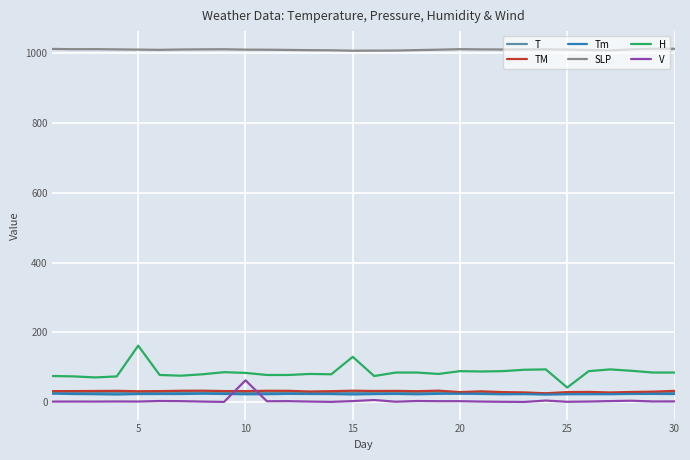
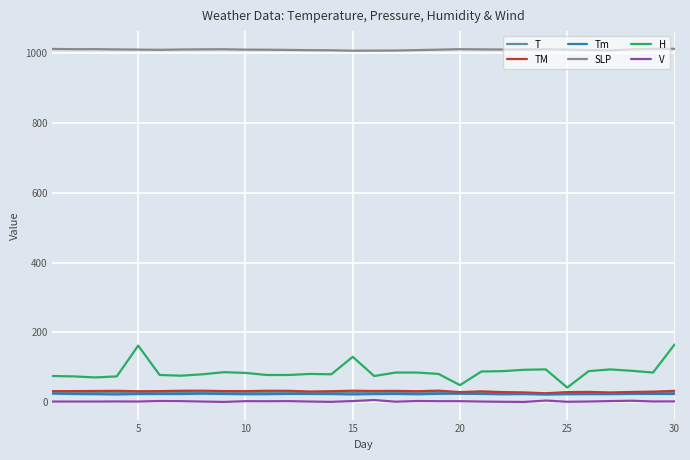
  {
    "H": {
      "5": 160,
      "10": 80,
      "15": 130,
-     "20": 90,
+     "20": 50,
      "25": 40,
-     "30": 90
+     "30": 170
    },
    "V": {
      "5": 0,
-     "10": 60,
+     "10": 0,
      "15": 0,
      "20": 0,
      "25": 0,
      "30": 0
    }
  }
